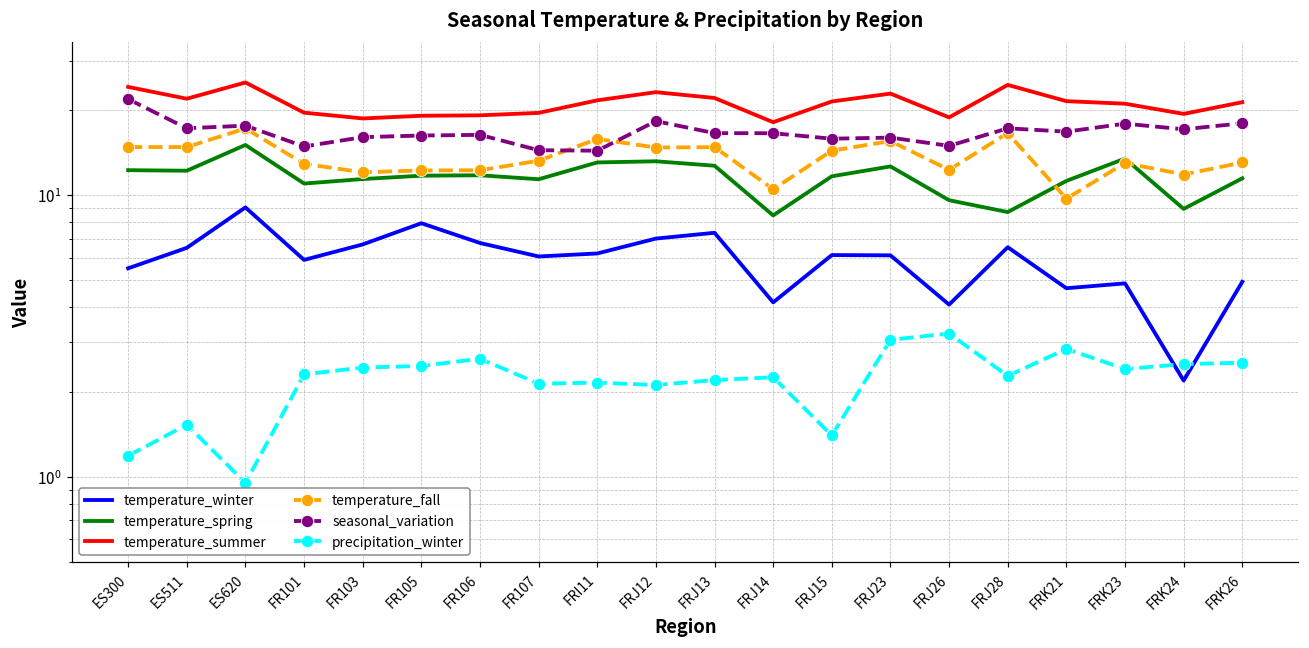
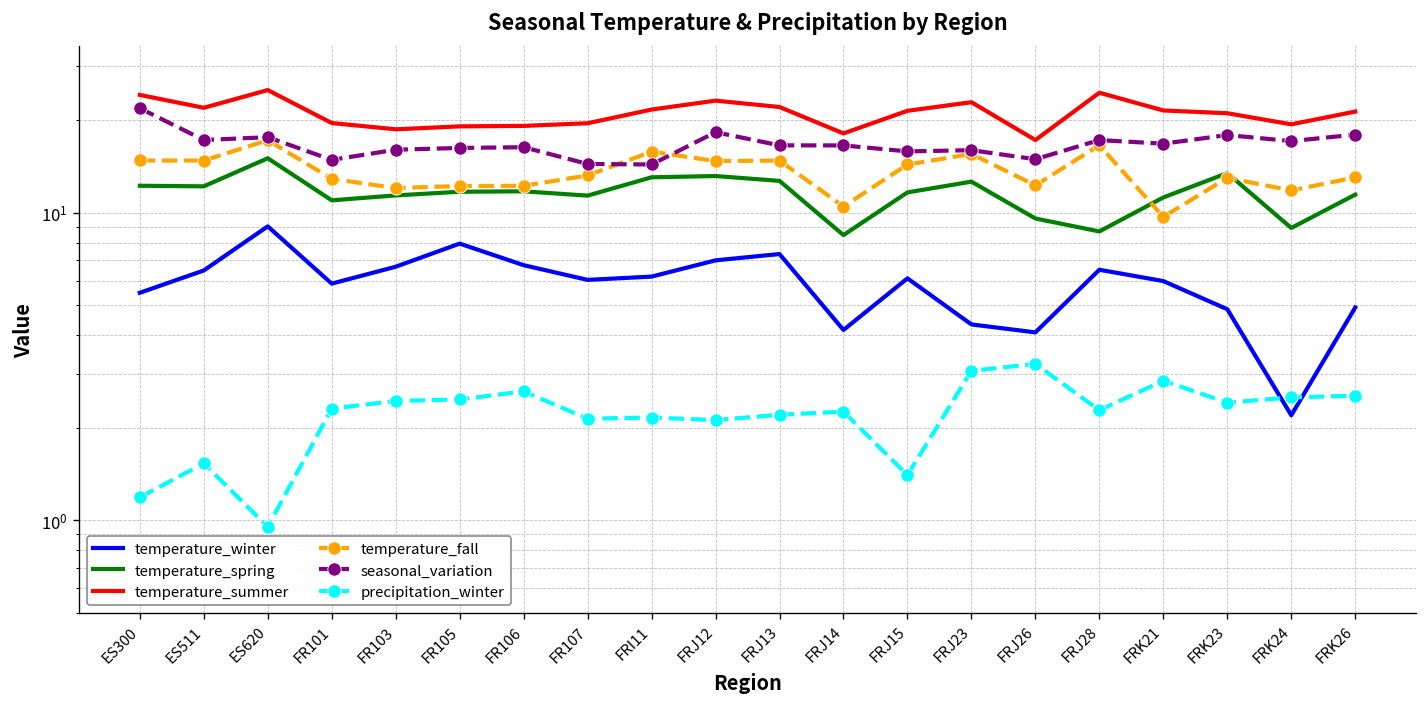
  {
    "temperature_winter": {
      "ES300": 5.5,
      "ES511": 6.5,
      "ES620": 9.0,
      "FR101": 5.9,
      "FR103": 6.7,
      "FR105": 7.9,
      "FR106": 6.8,
      "FR107": 6.1,
      "FRI11": 6.2,
      "FRJ12": 7.0,
      "FRJ13": 7.3,
      "FRJ14": 4.2,
      "FRJ15": 6.1,
-     "FRJ23": 6.1,
+     "FRJ23": 4.3,
      "FRJ26": 4.1,
      "FRJ28": 6.5,
-     "FRK21": 4.7,
+     "FRK21": 6.0,
      "FRK23": 4.9,
      "FRK24": 2.2,
      "FRK26": 4.9
    },
    "temperature_spring": {
      "ES300": 12,
      "ES511": 12,
      "ES620": 15,
      "FR101": 11.0,
      "FR103": 11,
      "FR105": 12,
      "FR106": 12,
      "FR107": 11,
      "FRI11": 13,
      "FRJ12": 13,
      "FRJ13": 13,
      "FRJ14": 8.5,
      "FRJ15": 12,
      "FRJ23": 13,
      "FRJ26": 9.6,
      "FRJ28": 8.7,
      "FRK21": 11,
      "FRK23": 13,
      "FRK24": 8.9,
      "FRK26": 11
    },
    "temperature_summer": {
      "ES300": 24,
      "ES511": 22,
      "ES620": 25,
      "FR101": 20,
      "FR103": 19,
      "FR105": 19,
      "FR106": 19,
      "FR107": 20,
      "FRI11": 22,
      "FRJ12": 23,
      "FRJ13": 22,
      "FRJ14": 18,
      "FRJ15": 21,
      "FRJ23": 23,
-     "FRJ26": 19,
+     "FRJ26": 17,
      "FRJ28": 25,
      "FRK21": 22,
      "FRK23": 21,
      "FRK24": 19,
      "FRK26": 21
    },
    "temperature_fall": {
      "ES300": 15,
      "ES511": 15,
      "ES620": 17,
      "FR101": 13,
      "FR103": 12,
      "FR105": 12,
      "FR106": 12,
      "FR107": 13,
      "FRI11": 16,
      "FRJ12": 15,
      "FRJ13": 15,
      "FRJ14": 10.5,
      "FRJ15": 14,
      "FRJ23": 16,
      "FRJ26": 12,
      "FRJ28": 17,
      "FRK21": 9.7,
      "FRK23": 13,
      "FRK24": 12,
      "FRK26": 13
    },
    "seasonal_variation": {
      "ES300": 22,
      "ES511": 17,
      "ES620": 18,
      "FR101": 15,
      "FR103": 16,
      "FR105": 16,
      "FR106": 16,
      "FR107": 14,
      "FRI11": 14,
      "FRJ12": 18,
      "FRJ13": 17,
      "FRJ14": 17,
      "FRJ15": 16,
      "FRJ23": 16,
      "FRJ26": 15,
      "FRJ28": 17,
      "FRK21": 17,
      "FRK23": 18,
      "FRK24": 17,
      "FRK26": 18
    },
    "precipitation_winter": {
      "ES300": 1.2,
      "ES511": 1.5,
      "ES620": 0.95,
      "FR101": 2.3,
      "FR103": 2.4,
      "FR105": 2.5,
      "FR106": 2.6,
      "FR107": 2.1,
      "FRI11": 2.2,
      "FRJ12": 2.1,
      "FRJ13": 2.2,
      "FRJ14": 2.3,
      "FRJ15": 1.4,
      "FRJ23": 3.1,
      "FRJ26": 3.2,
      "FRJ28": 2.3,
      "FRK21": 2.8,
      "FRK23": 2.4,
      "FRK24": 2.5,
      "FRK26": 2.5
    }
  }
